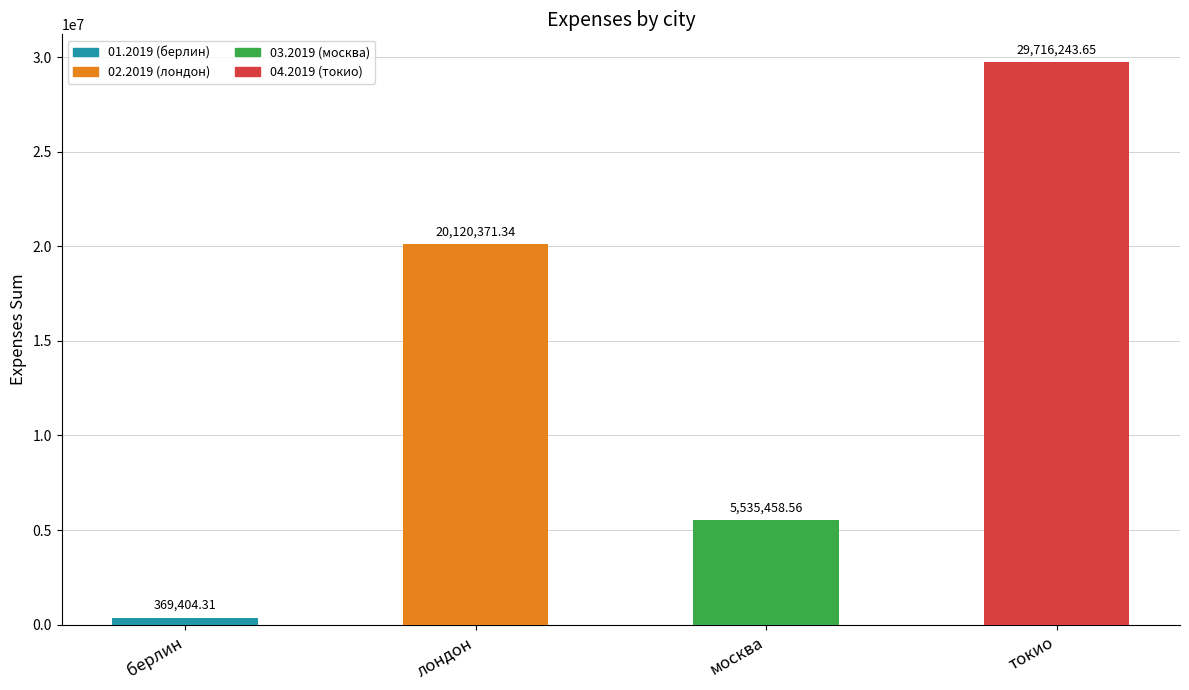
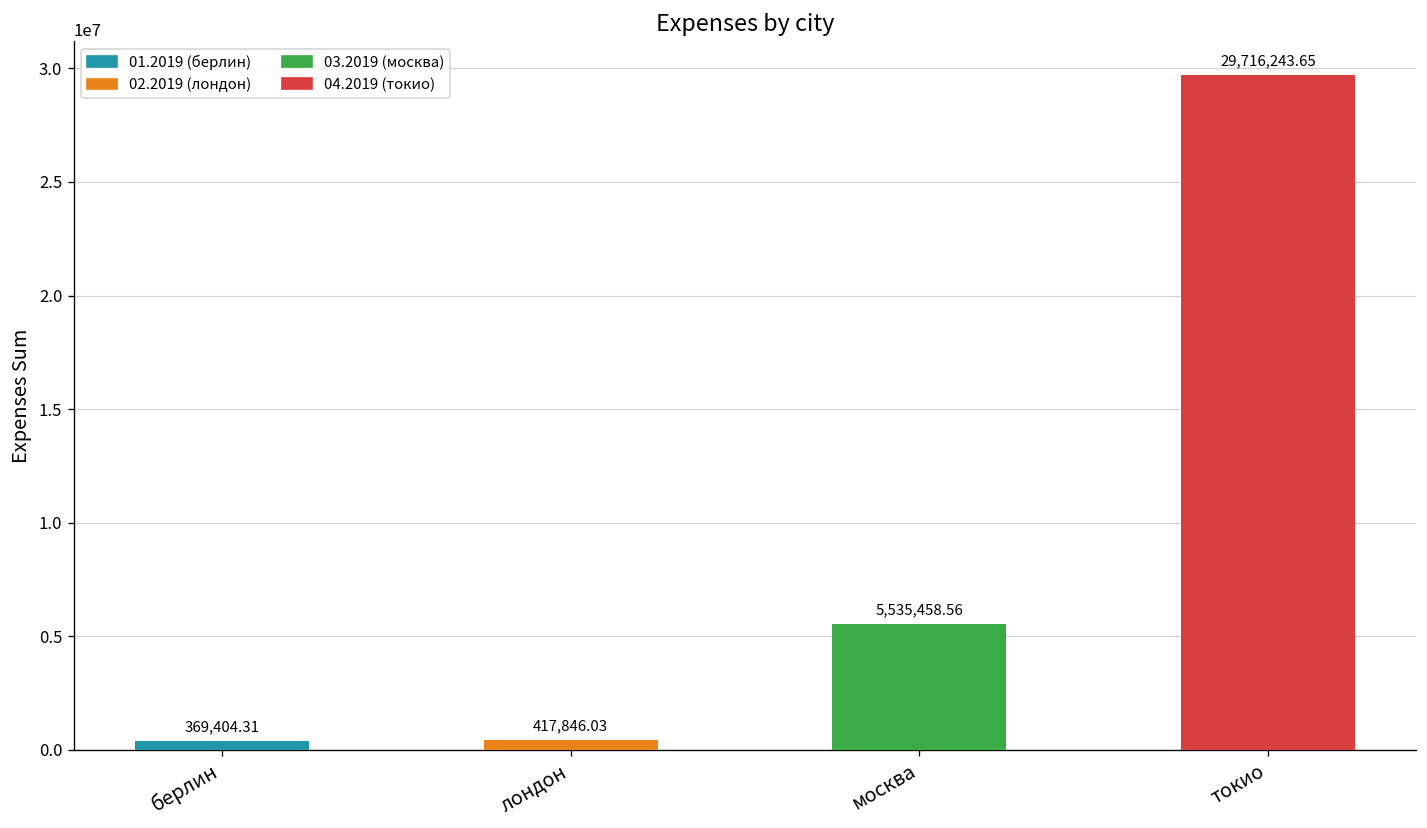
  {
    "берлин": "369,404.31",
-   "лондон": "20,120,371.34",
+   "лондон": "417,846.03",
    "москва": "5,535,458.56",
    "токио": "29,716,243.65"
  }
